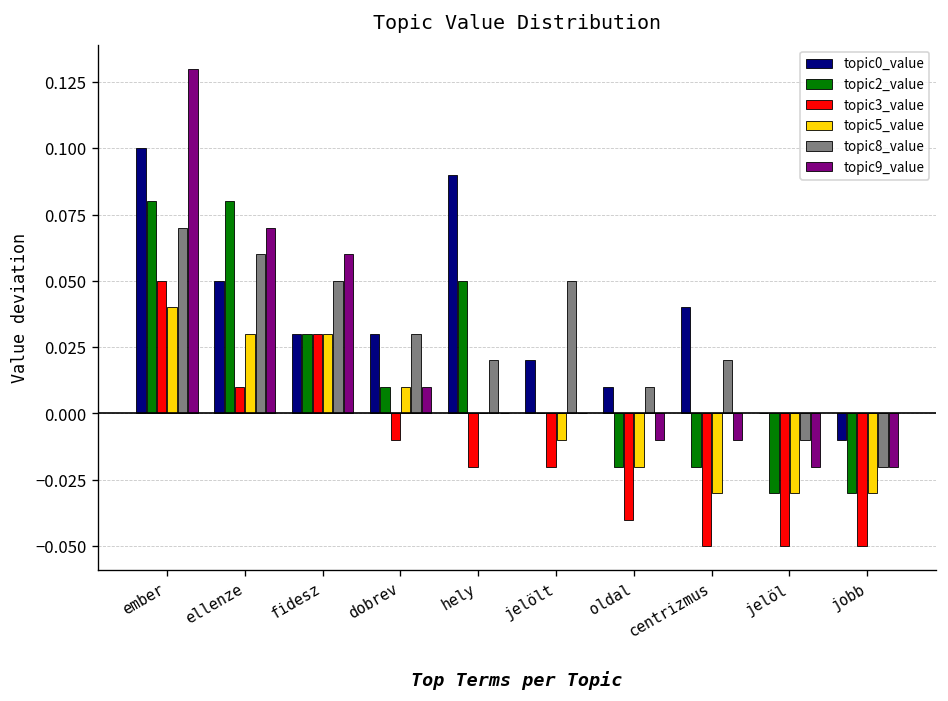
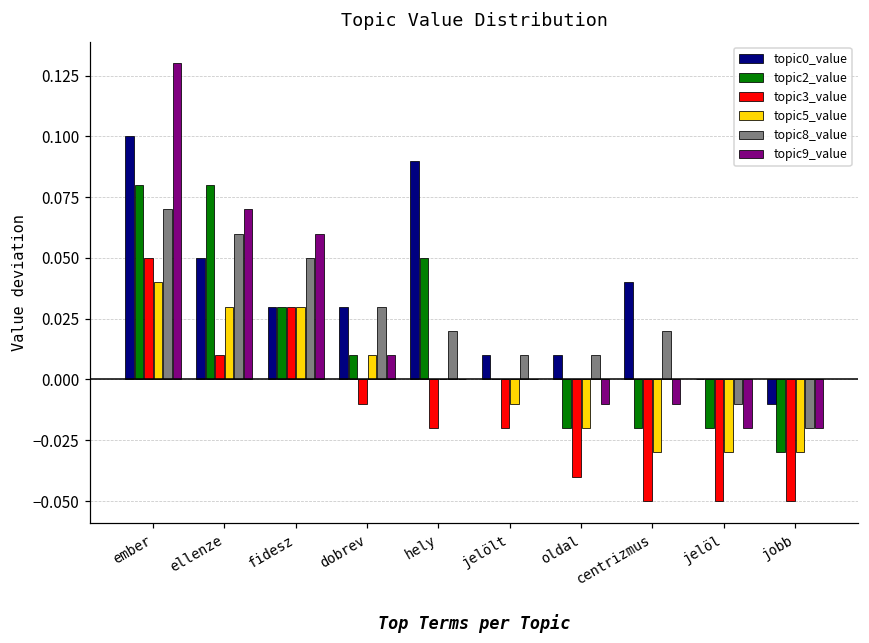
  {
    "topic0_value": {
      "ember": 0.100,
      "ellenze": 0.050,
      "fidesz": 0.030,
      "dobrev": 0.030,
      "hely": 0.090,
-     "jelölt": 0.020,
+     "jelölt": 0.010,
      "oldal": 0.010,
      "centrizmus": 0.040,
      "jelöl": 0.000,
      "jobb": -0.010
    },
    "topic2_value": {
      "ember": 0.080,
      "ellenze": 0.080,
      "fidesz": 0.030,
      "dobrev": 0.010,
      "hely": 0.050,
      "jelölt": 0.000,
      "oldal": -0.020,
      "centrizmus": -0.020,
-     "jelöl": -0.030,
+     "jelöl": -0.020,
      "jobb": -0.030
    },
    "topic3_value": {
      "ember": 0.050,
      "ellenze": 0.010,
      "fidesz": 0.030,
      "dobrev": -0.010,
      "hely": -0.020,
      "jelölt": -0.020,
      "oldal": -0.040,
      "centrizmus": -0.050,
      "jelöl": -0.050,
      "jobb": -0.050
    },
    "topic5_value": {
      "ember": 0.040,
      "ellenze": 0.030,
      "fidesz": 0.030,
      "dobrev": 0.010,
      "hely": 0.000,
      "jelölt": -0.010,
      "oldal": -0.020,
      "centrizmus": -0.030,
      "jelöl": -0.030,
      "jobb": -0.030
    },
    "topic8_value": {
      "ember": 0.070,
      "ellenze": 0.060,
      "fidesz": 0.050,
      "dobrev": 0.030,
      "hely": 0.020,
-     "jelölt": 0.050,
+     "jelölt": 0.010,
      "oldal": 0.010,
      "centrizmus": 0.020,
      "jelöl": -0.010,
      "jobb": -0.020
    },
    "topic9_value": {
      "ember": 0.130,
      "ellenze": 0.070,
      "fidesz": 0.060,
      "dobrev": 0.010,
      "hely": 0.000,
      "jelölt": 0.000,
      "oldal": -0.010,
      "centrizmus": -0.010,
      "jelöl": -0.020,
      "jobb": -0.020
    }
  }
